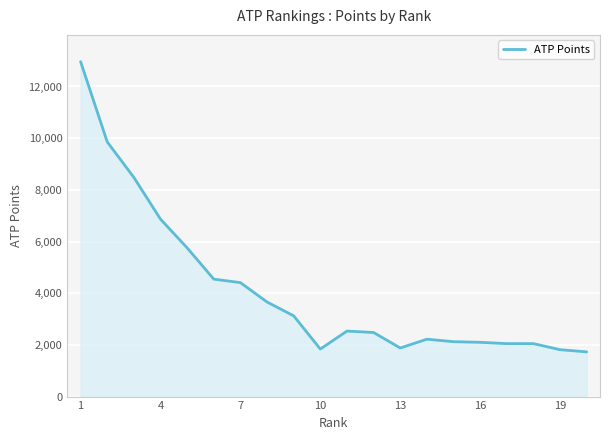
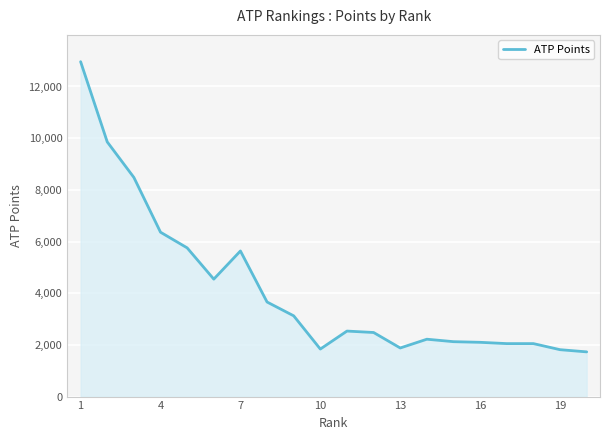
  {
    "1": "13,000",
-   "4": "6,900",
-   "7": "4,400",
+   "4": "6,400",
+   "7": "5,600",
    "10": "1,800",
    "13": "1,900",
    "16": "2,100",
    "19": "1,800"
  }
